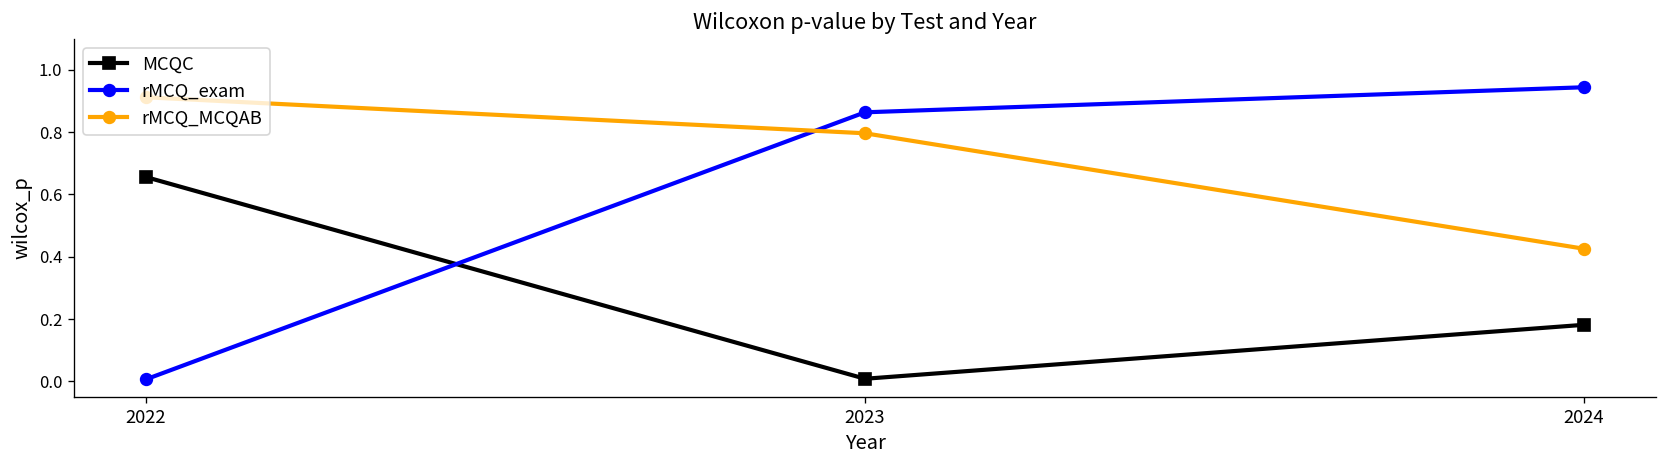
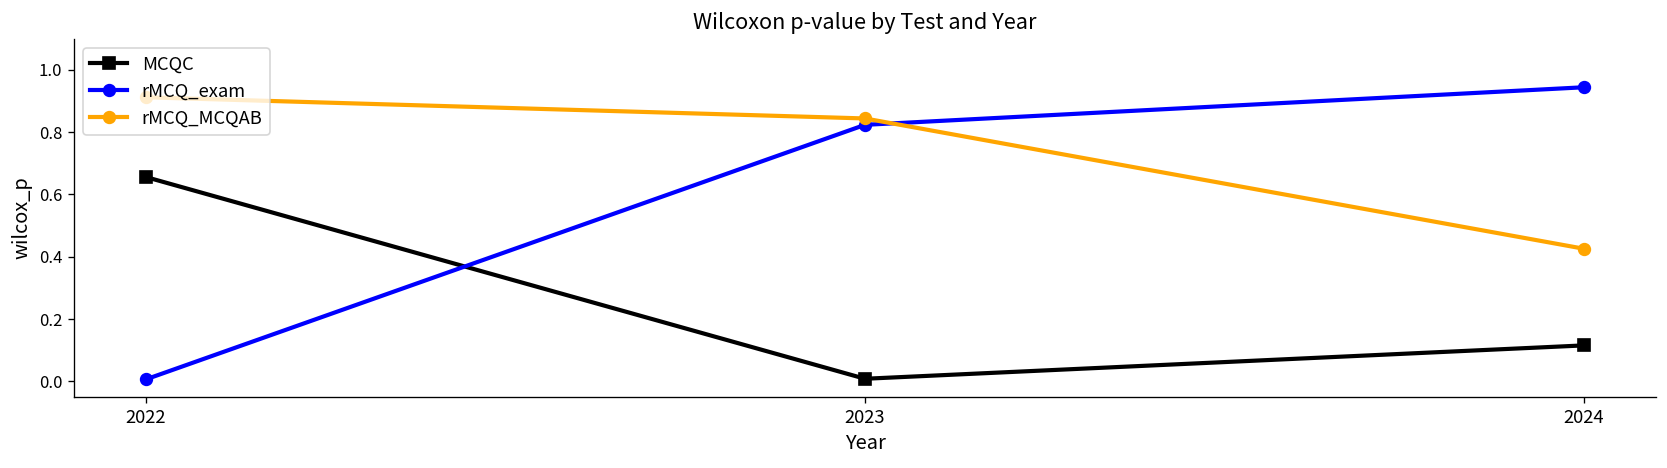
  {
    "MCQC": {
      "2022": 0.66,
      "2023": 0.01,
-     "2024": 0.18
+     "2024": 0.12
    },
    "rMCQ_exam": {
      "2022": 0.01,
-     "2023": 0.86,
+     "2023": 0.82,
      "2024": 0.94
    },
    "rMCQ_MCQAB": {
-     "2023": 0.80,
+     "2023": 0.84,
      "2024": 0.43
    }
  }
